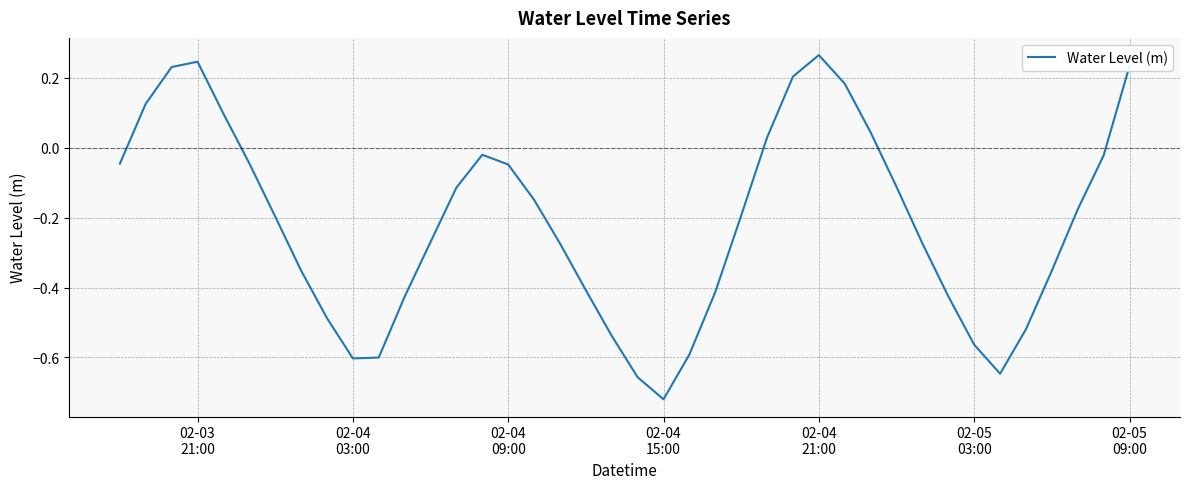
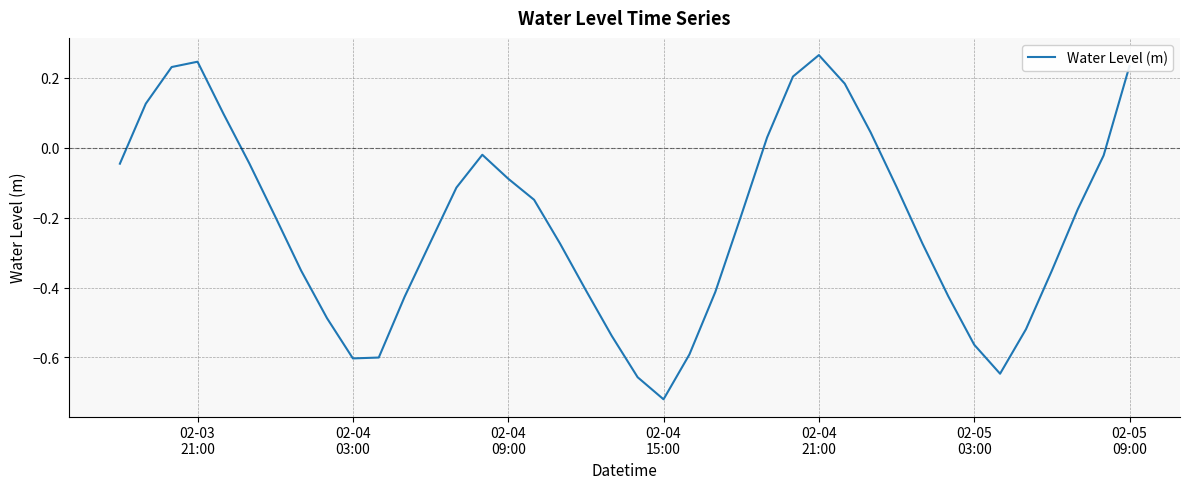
  {
    "02-03 21:00": 0.25,
    "02-04 03:00": -0.60,
-   "02-04 09:00": -0.05,
+   "02-04 09:00": -0.09,
    "02-04 15:00": -0.72,
    "02-04 21:00": 0.27,
    "02-05 03:00": -0.56
  }
